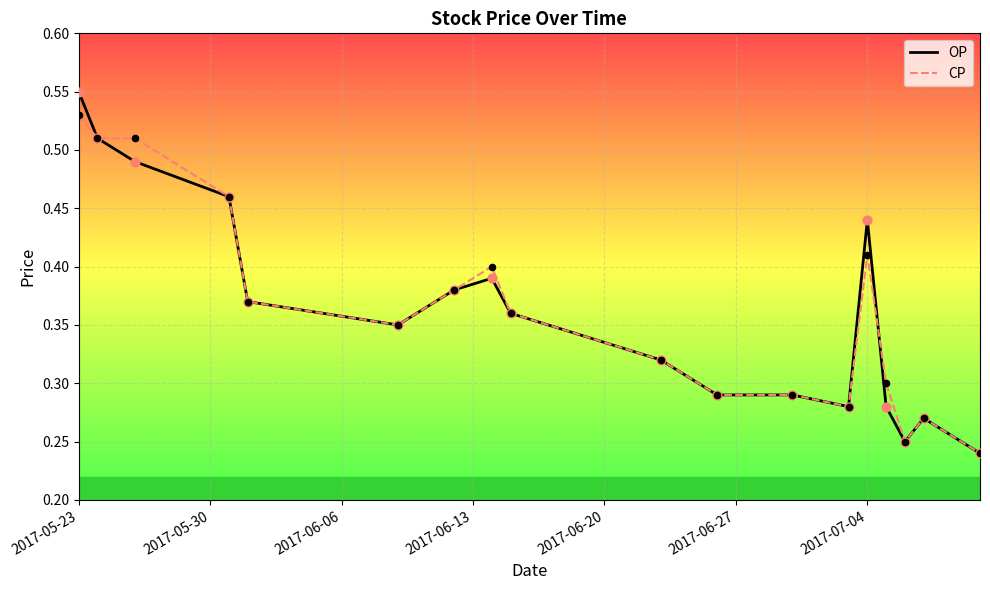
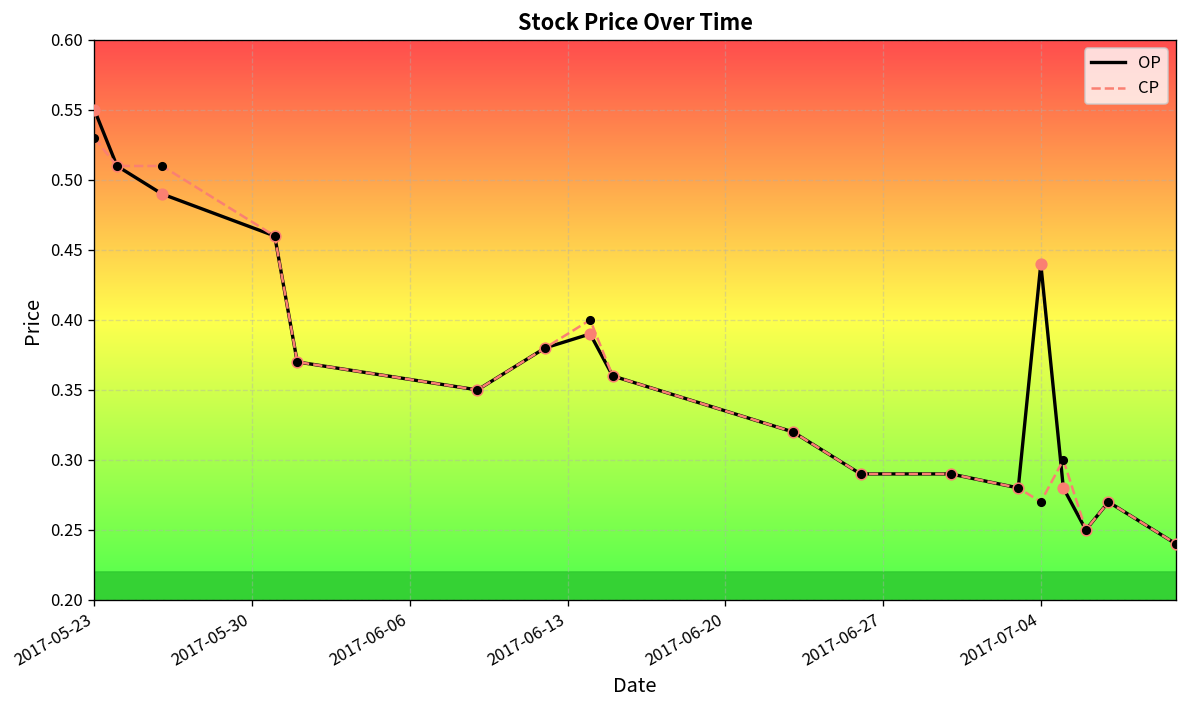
  {
    "OP": {
      "2017-05-23": 0.55,
      "2017-07-04": 0.44
    },
    "CP": {
      "2017-05-23": 0.53,
-     "2017-07-04": 0.41
+     "2017-07-04": 0.27
    }
  }
